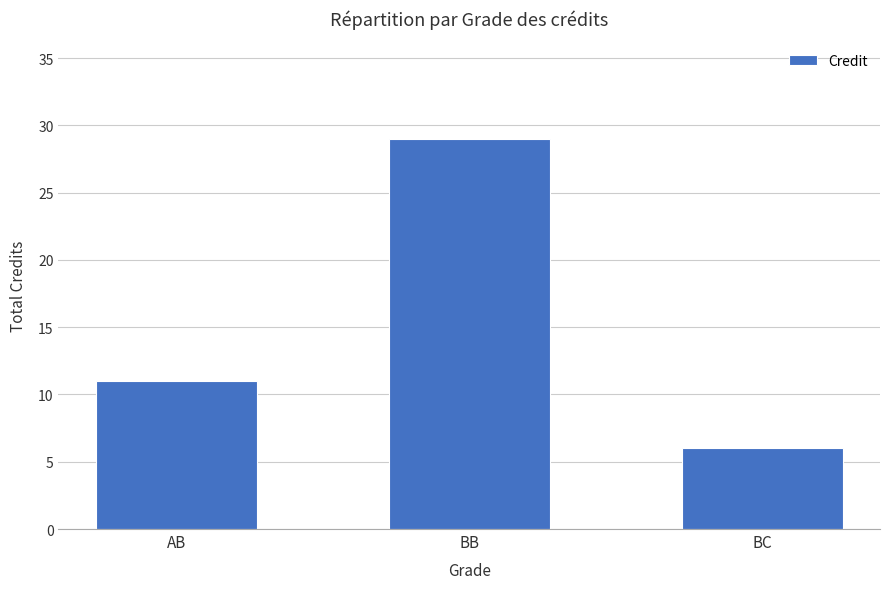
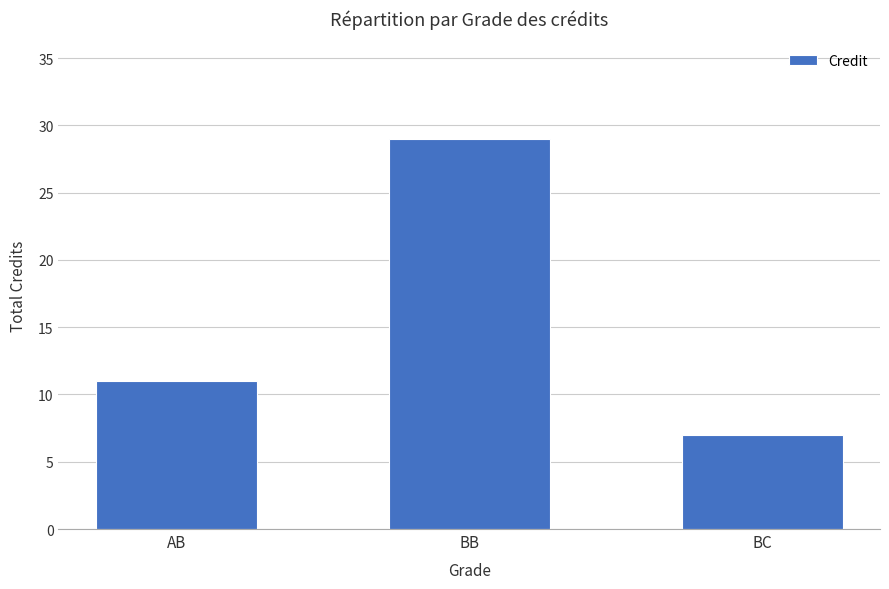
  {
    "AB": 11,
    "BB": 29,
-   "BC": 6
+   "BC": 7
  }
